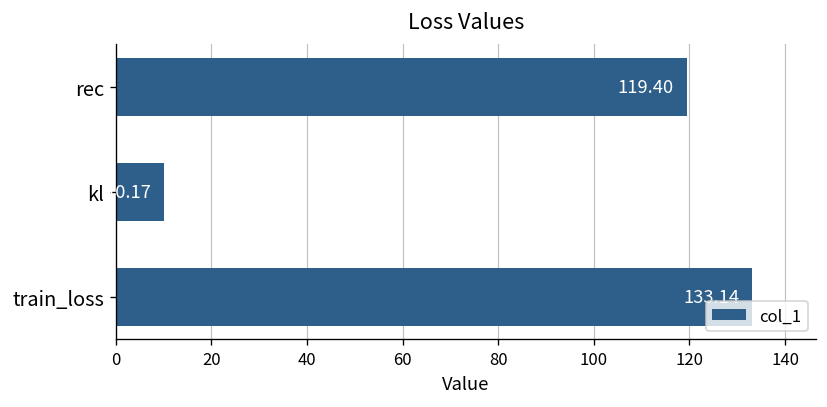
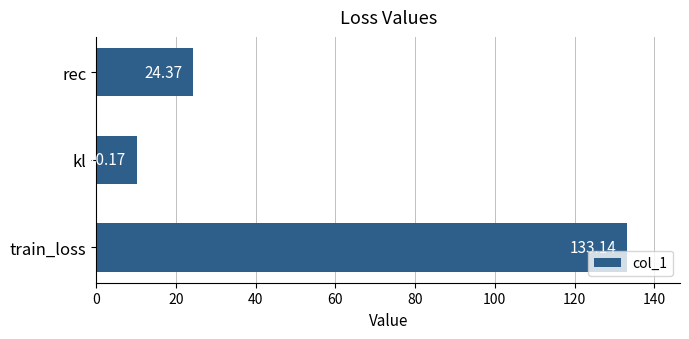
  {
-   "rec": 119.40,
+   "rec": 24.37,
    "kl": 10.17
  }
